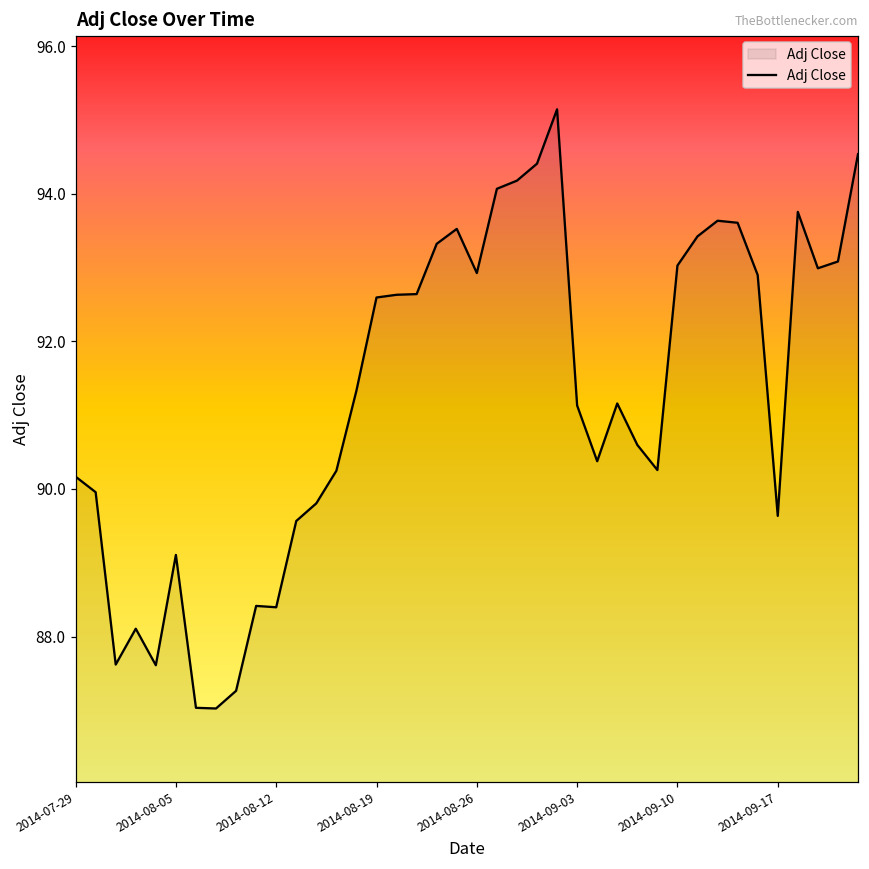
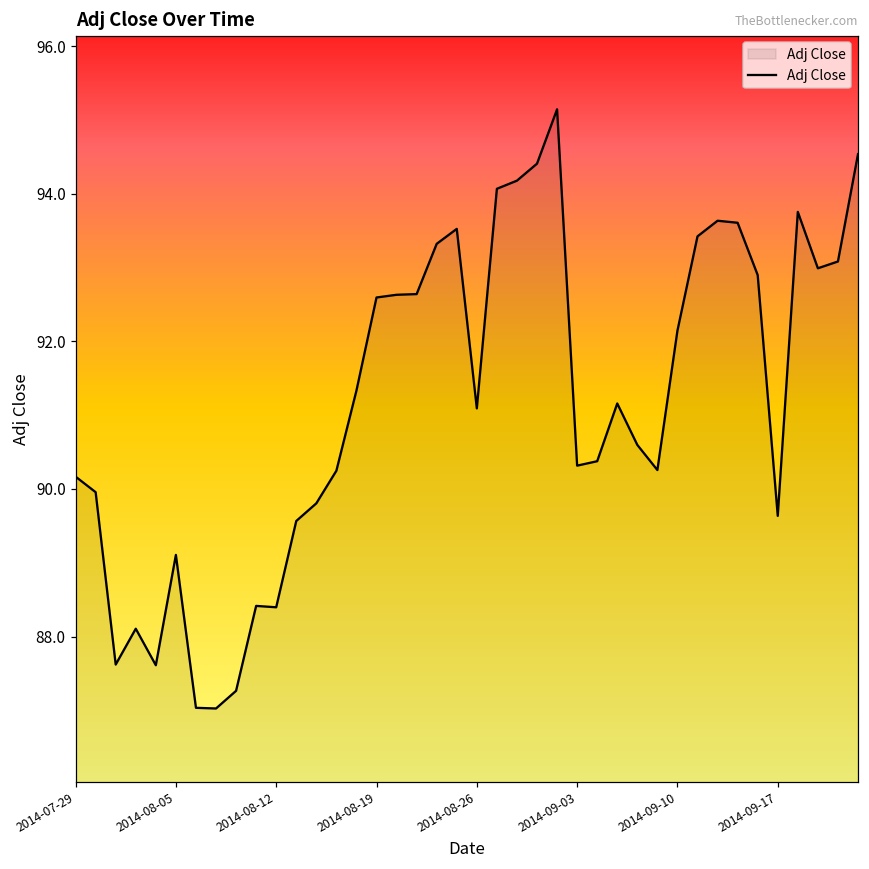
  {
    "2014-07-29": 90.2,
    "2014-08-05": 89.1,
    "2014-08-12": 88.4,
    "2014-08-19": 92.6,
-   "2014-08-26": 92.9,
-   "2014-09-03": 91.1,
-   "2014-09-10": 93.0,
+   "2014-08-26": 91.1,
+   "2014-09-03": 90.3,
+   "2014-09-10": 92.1,
    "2014-09-17": 89.6
  }
